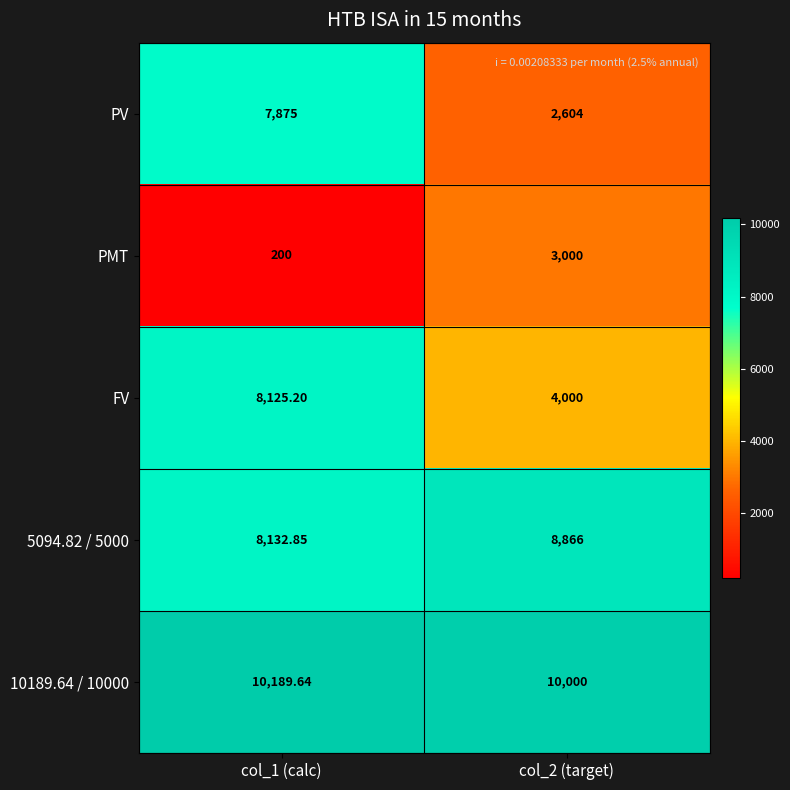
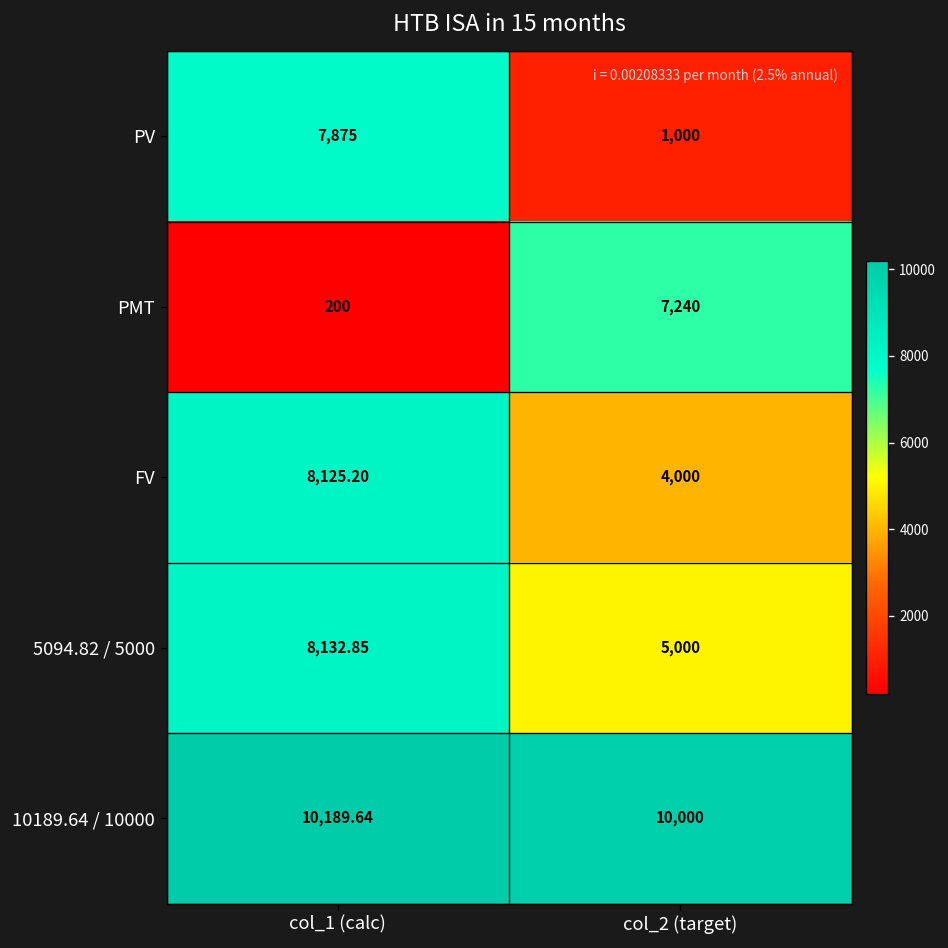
  {
    "PV": {
      "col_1 (calc)": "7,875",
-     "col_2 (target)": "2,604"
+     "col_2 (target)": "1,000"
    },
    "PMT": {
      "col_1 (calc)": "200",
-     "col_2 (target)": "3,000"
+     "col_2 (target)": "7,240"
    },
    "FV": {
      "col_1 (calc)": "8,125.20",
      "col_2 (target)": "4,000"
    },
    "5094.82 / 5000": {
      "col_1 (calc)": "8,132.85",
-     "col_2 (target)": "8,866"
+     "col_2 (target)": "5,000"
    },
    "10189.64 / 10000": {
      "col_1 (calc)": "10,189.64",
      "col_2 (target)": "10,000"
    }
  }
